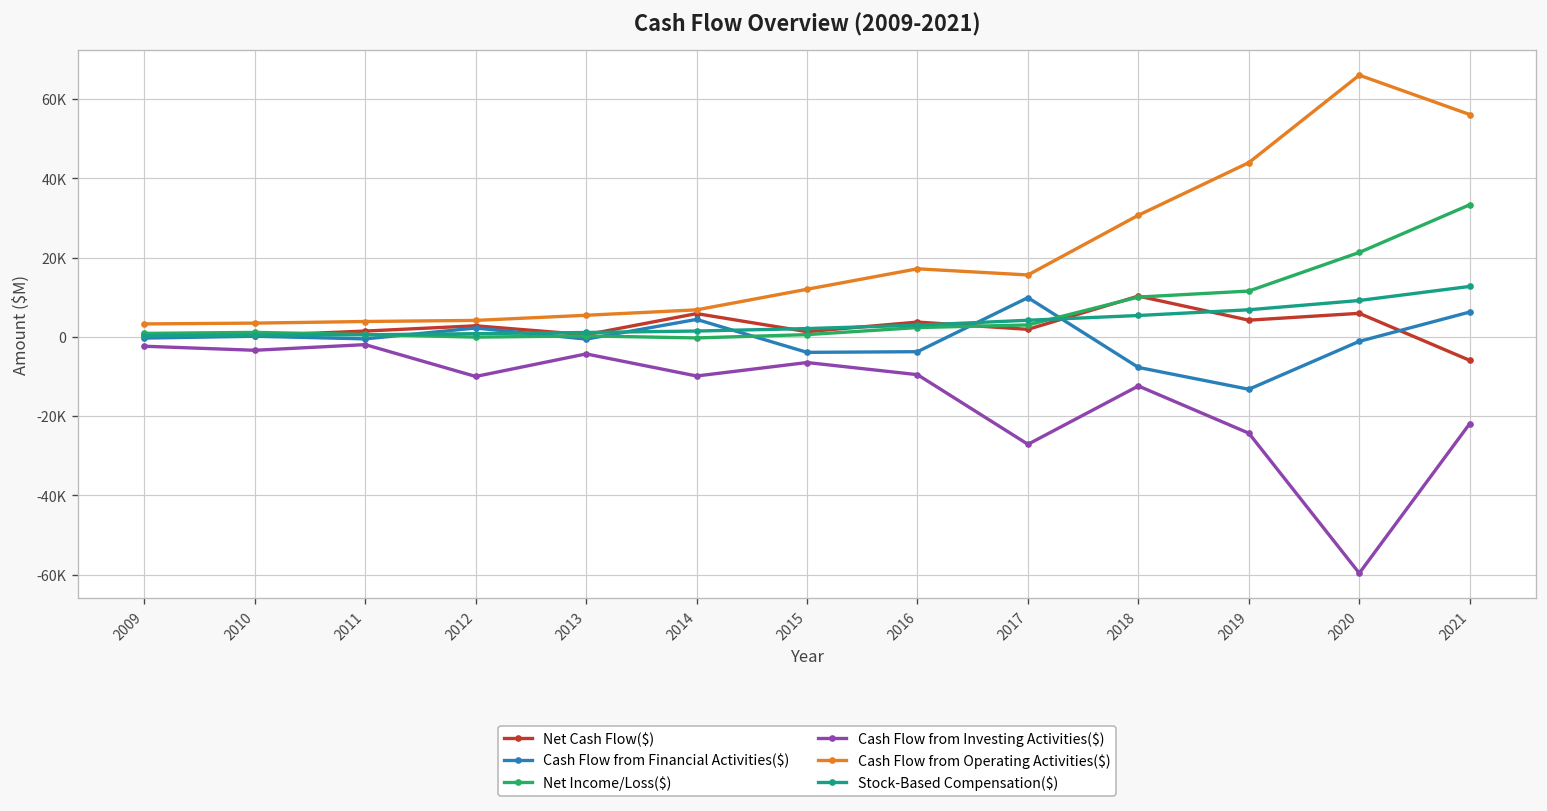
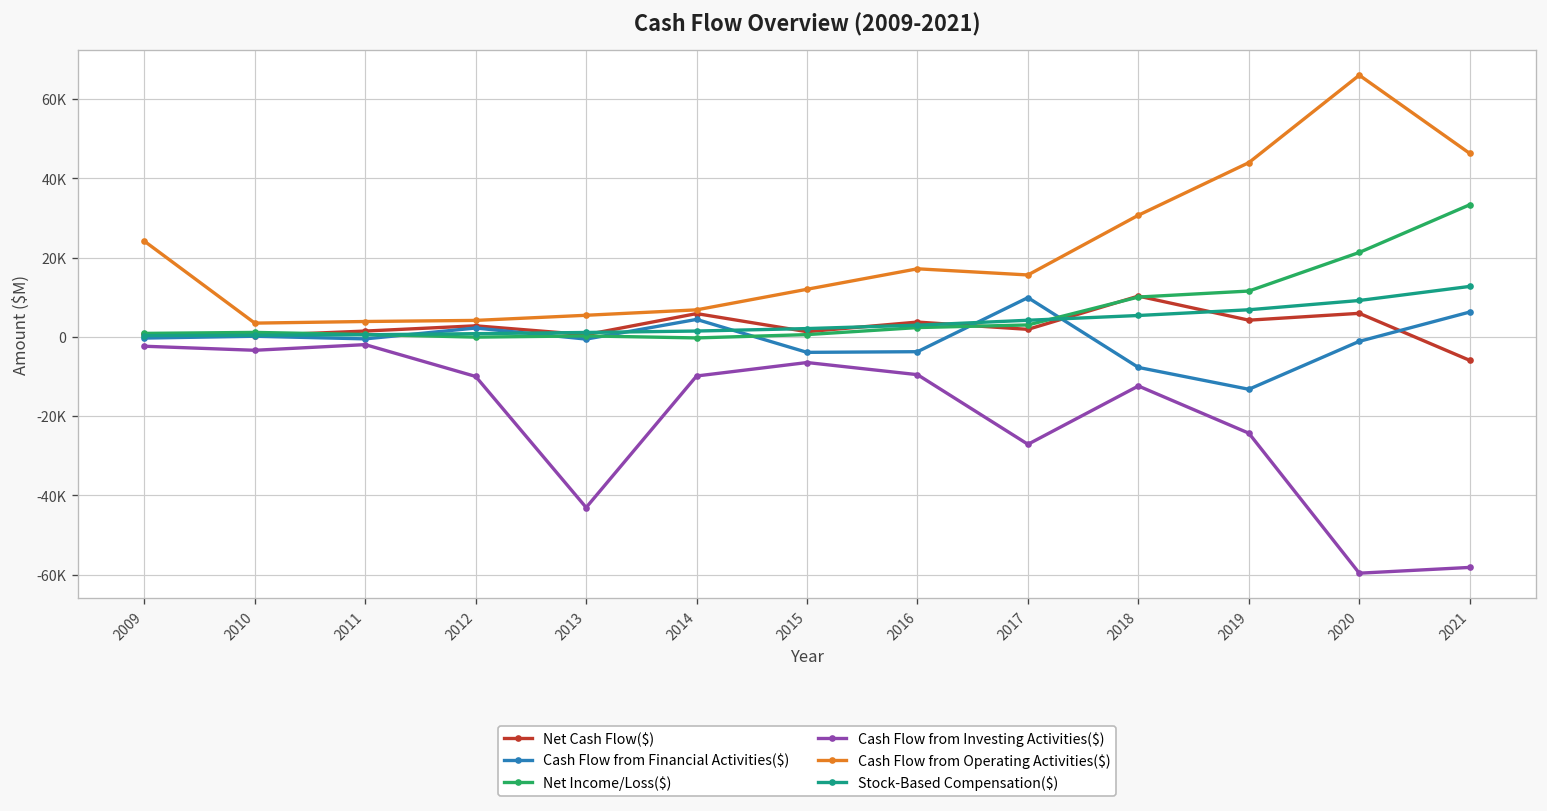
  {
    "Net Cash Flow($)": {
      "2011": 1000,
      "2014": 6000,
      "2016": 4000,
      "2017": 2000,
      "2019": 4000,
      "2020": 6000,
      "2021": -6000
    },
    "Cash Flow from Financial Activities($)": {
      "2011": 0,
      "2013": -1000,
      "2014": 4000,
      "2015": -4000,
      "2016": -4000,
      "2017": 10000,
      "2018": -8000,
      "2019": -13000,
      "2020": -1000,
      "2021": 6000
    },
    "Cash Flow from Investing Activities($)": {
      "2009": -2000,
      "2010": -3000,
      "2011": -2000,
      "2012": -10000,
-     "2013": -4000,
+     "2013": -43000,
      "2014": -10000,
      "2015": -6000,
      "2016": -10000,
      "2017": -27000,
      "2018": -12000,
      "2019": -24000,
      "2020": -60000,
-     "2021": -22000
+     "2021": -58000
    },
    "Cash Flow from Operating Activities($)": {
-     "2009": 3000,
+     "2009": 24000,
      "2010": 3000,
      "2011": 4000,
      "2012": 4000,
      "2013": 5000,
      "2014": 7000,
      "2015": 12000,
      "2016": 17000,
      "2017": 16000,
      "2018": 31000,
      "2019": 44000,
      "2020": 66000,
-     "2021": 56000
+     "2021": 46000
    }
  }
